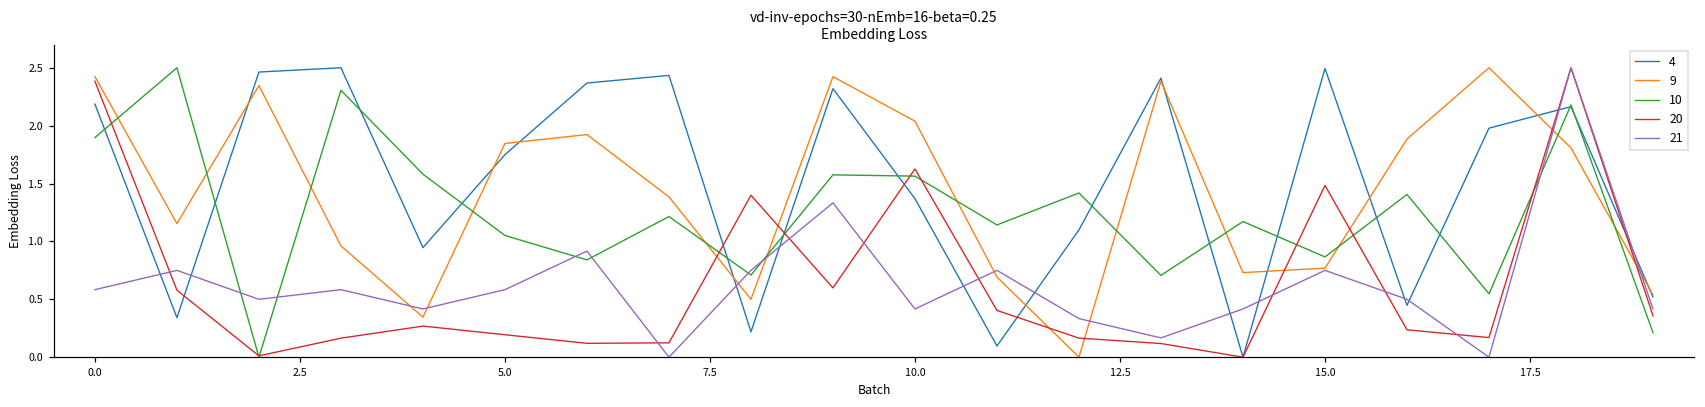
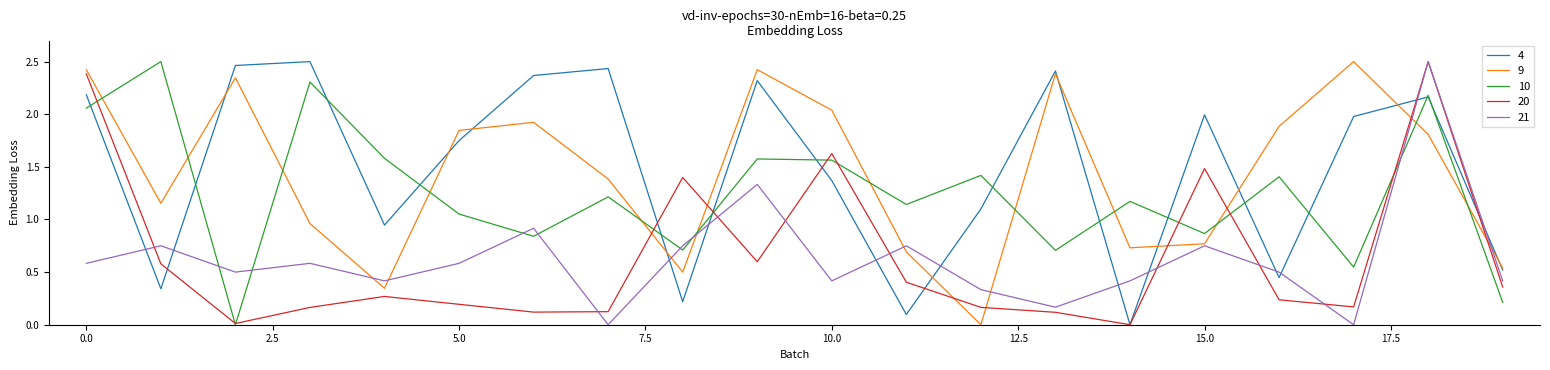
  {
    "4": {
      "0.0": 2.19,
      "5.0": 1.75,
      "10.0": 1.37,
-     "15.0": 2.49
+     "15.0": 1.99
    },
    "9": {
      "0.0": 2.42,
      "5.0": 1.85,
      "10.0": 2.04
    },
    "10": {
-     "0.0": 1.90,
+     "0.0": 2.06,
      "5.0": 1.05,
      "10.0": 1.56,
      "15.0": 0.87
    },
    "20": {
      "0.0": 2.38,
      "5.0": 0.19,
      "10.0": 1.63,
      "15.0": 1.48
    },
    "21": {
      "0.0": 0.58,
      "5.0": 0.58,
      "10.0": 0.42
    }
  }
